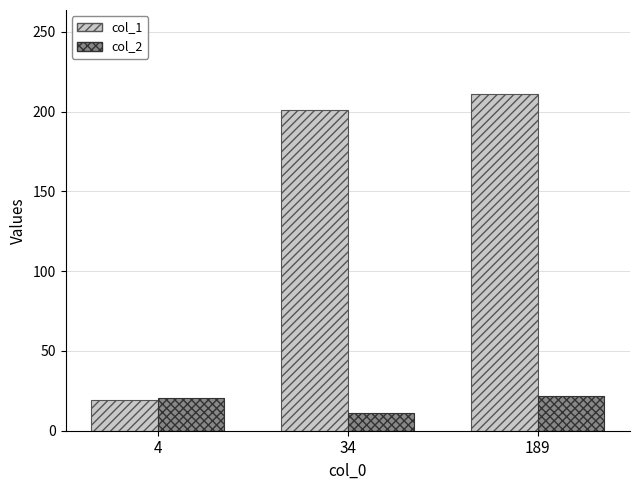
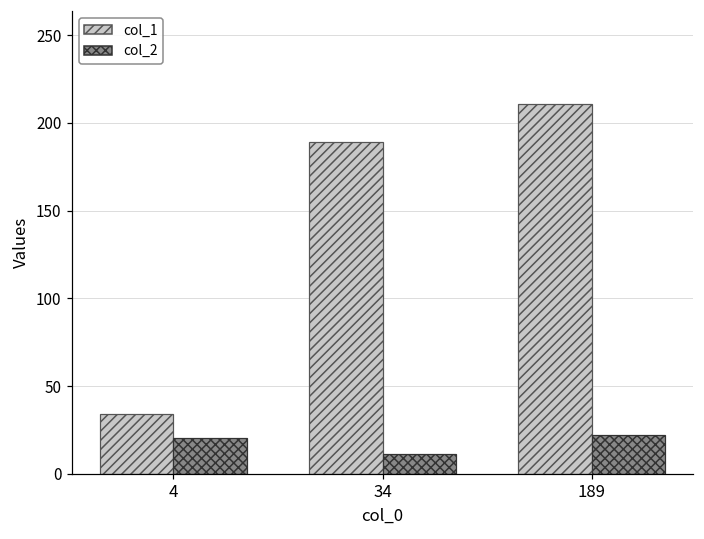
  {
    "col_1": {
-     "4": 19,
-     "34": 201,
+     "4": 34,
+     "34": 189,
      "189": 211
    },
    "col_2": {
      "4": 20,
      "34": 11,
      "189": 22
    }
  }
